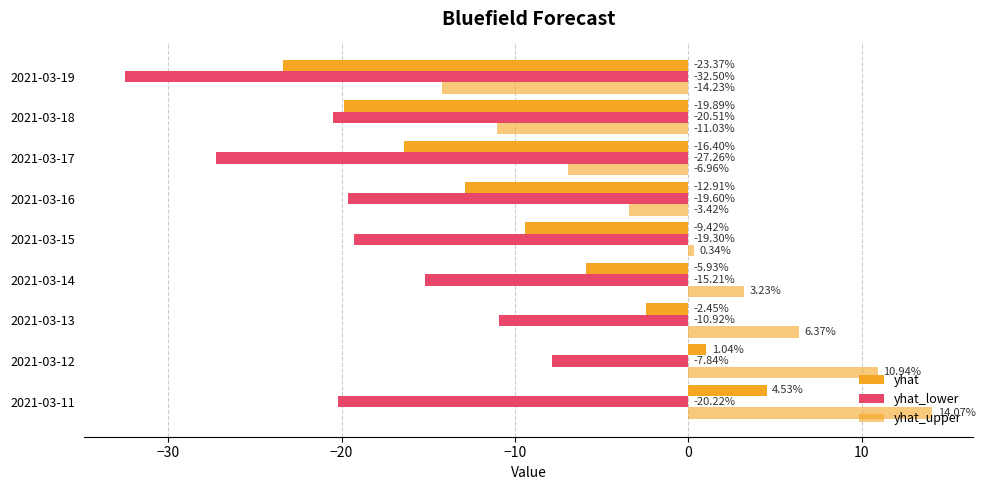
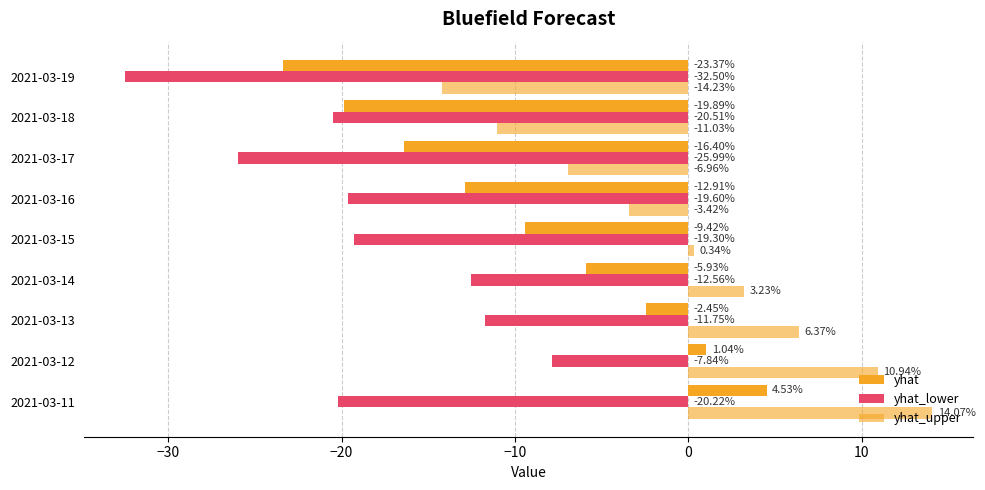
  {
    "yhat_lower": {
-     "2021-03-17": "-27.26%",
-     "2021-03-14": "-15.21%",
-     "2021-03-13": "-10.92%"
+     "2021-03-17": "-25.99%",
+     "2021-03-14": "-12.56%",
+     "2021-03-13": "-11.75%"
    }
  }
